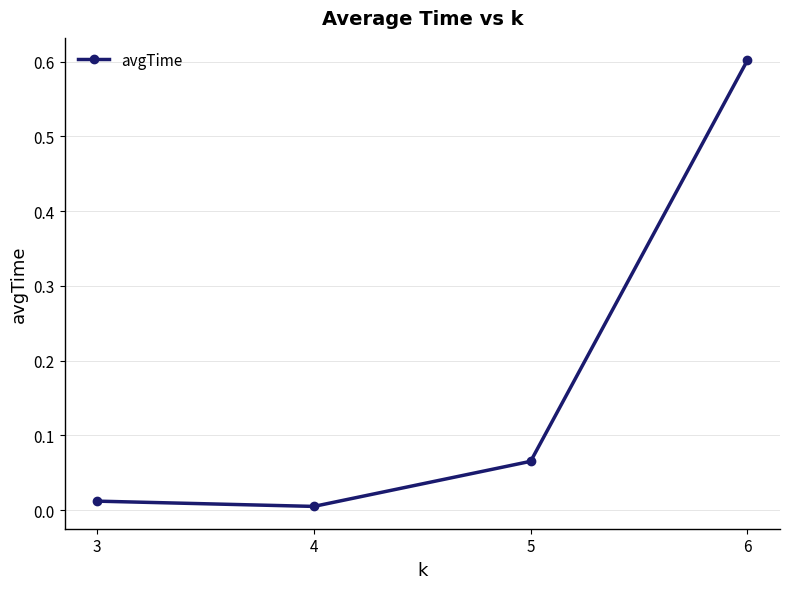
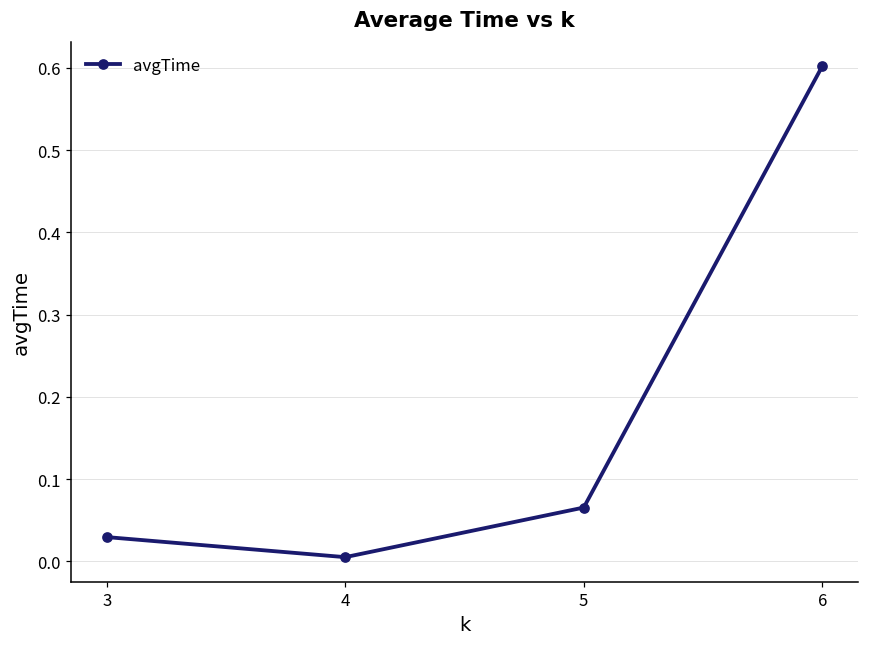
  {
-   "3": 0.01,
+   "3": 0.03,
    "4": 0.01,
    "5": 0.07,
    "6": 0.60
  }
